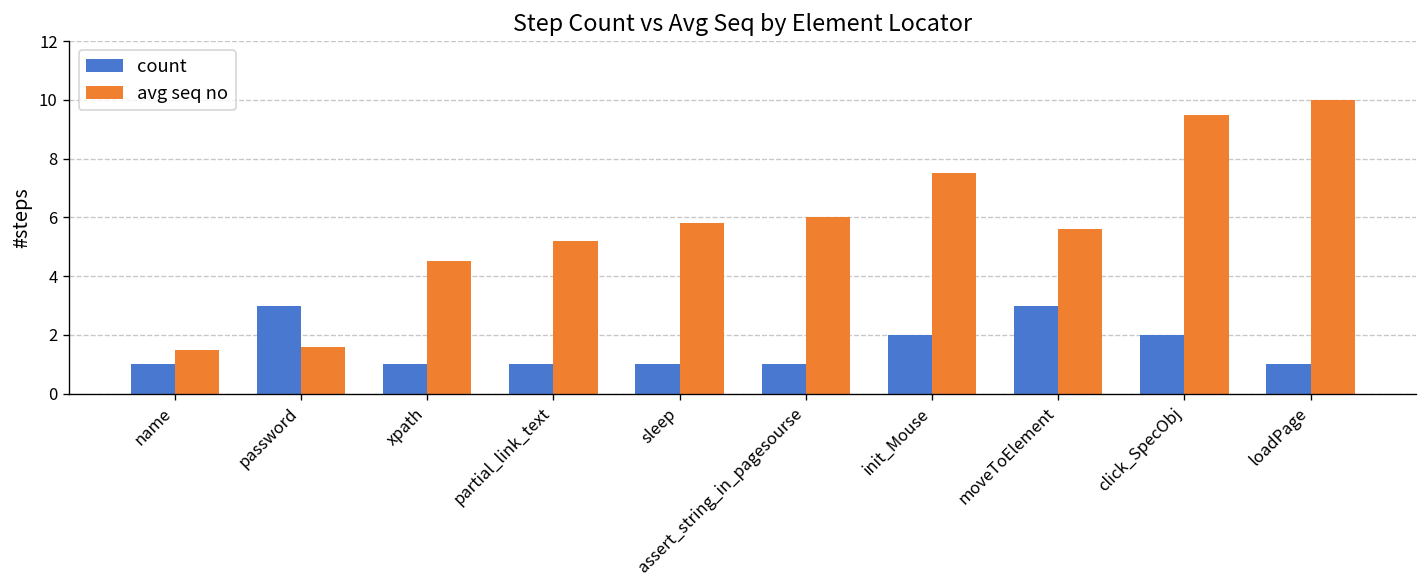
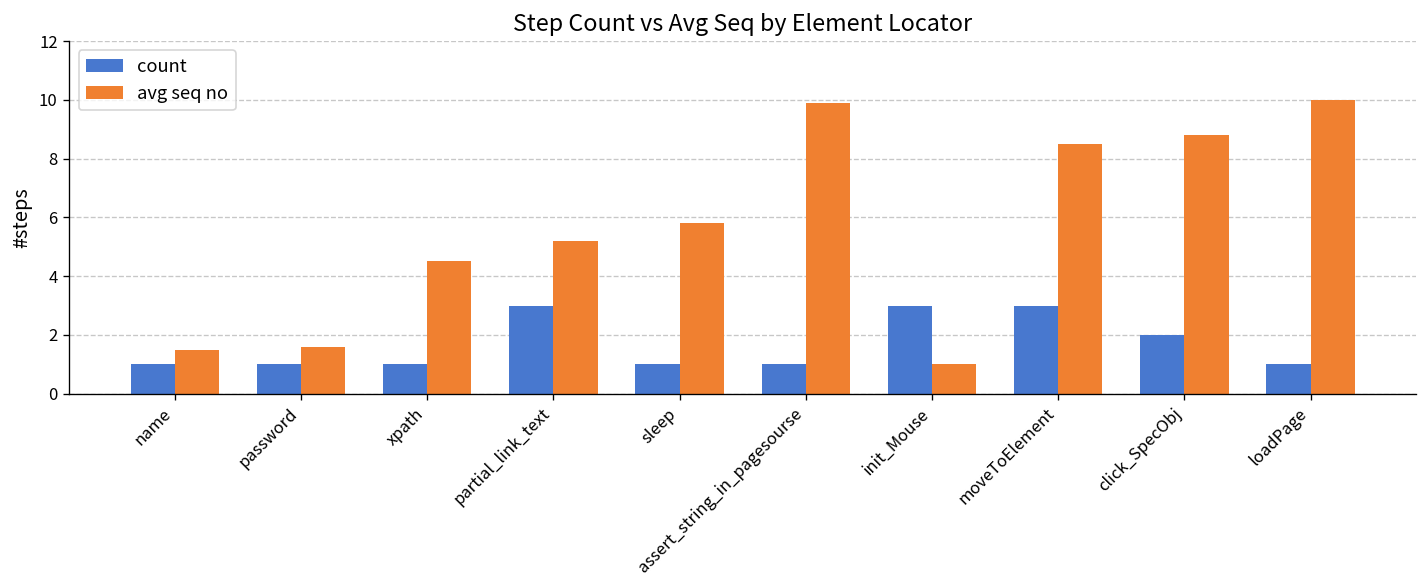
  {
    "count": {
      "name": 1,
-     "password": 3,
+     "password": 1,
      "xpath": 1,
-     "partial_link_text": 1,
+     "partial_link_text": 3,
      "sleep": 1,
      "assert_string_in_pagesourse": 1,
-     "init_Mouse": 2,
+     "init_Mouse": 3,
      "moveToElement": 3,
      "click_SpecObj": 2,
      "loadPage": 1
    },
    "avg seq no": {
      "name": 1.5,
      "password": 1.6,
      "xpath": 4.5,
      "partial_link_text": 5.2,
      "sleep": 5.8,
-     "assert_string_in_pagesourse": 6.0,
-     "init_Mouse": 7.5,
-     "moveToElement": 5.6,
-     "click_SpecObj": 9.5,
+     "assert_string_in_pagesourse": 9.9,
+     "init_Mouse": 1.0,
+     "moveToElement": 8.5,
+     "click_SpecObj": 8.8,
      "loadPage": 10.0
    }
  }
